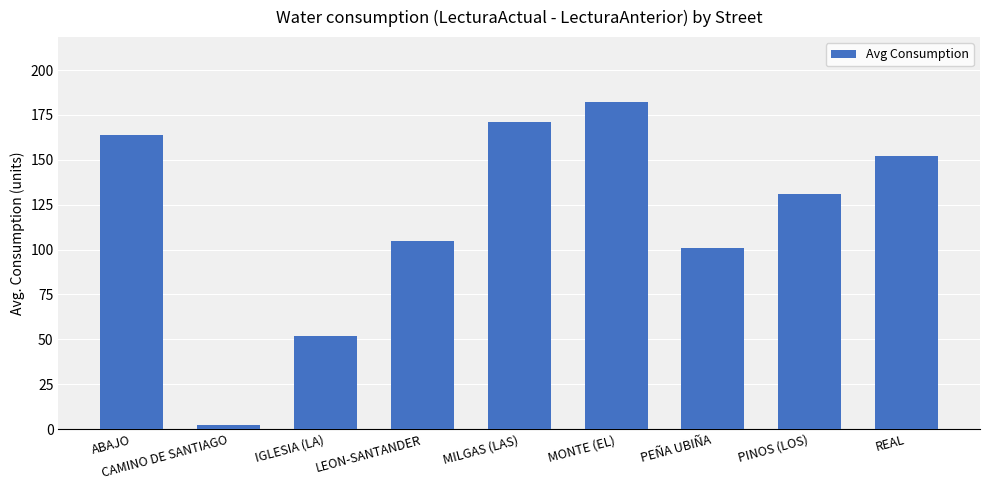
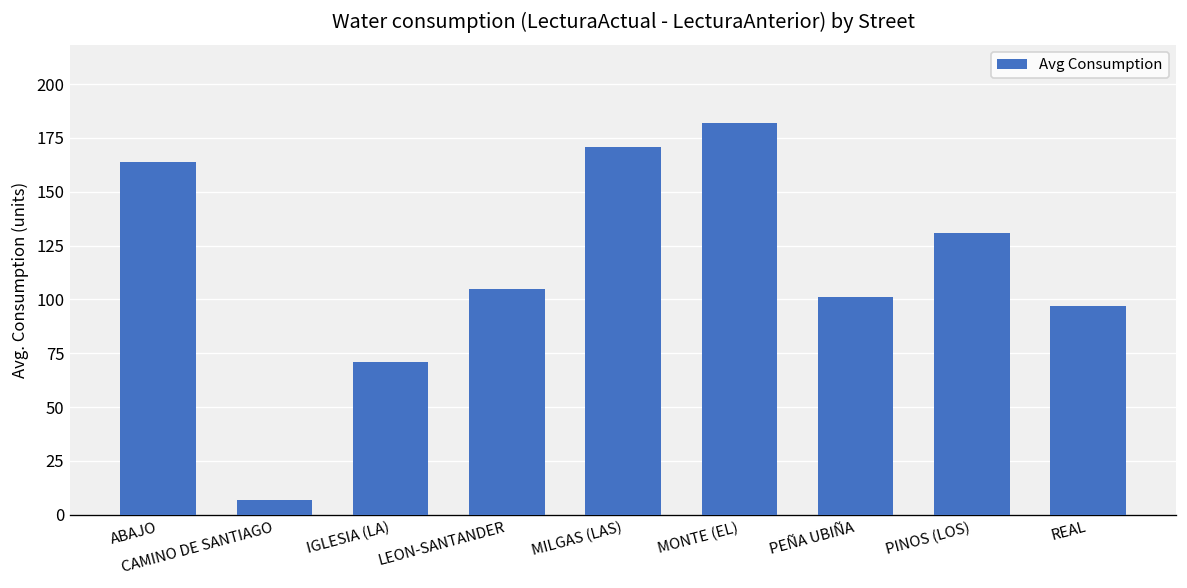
  {
    "ABAJO": 164,
-   "CAMINO DE SANTIAGO": 2,
-   "IGLESIA (LA)": 52,
+   "CAMINO DE SANTIAGO": 7,
+   "IGLESIA (LA)": 71,
    "LEON-SANTANDER": 105,
    "MILGAS (LAS)": 171,
    "MONTE (EL)": 182,
    "PEÑA UBIÑA": 101,
    "PINOS (LOS)": 131,
-   "REAL": 152
+   "REAL": 97
  }
